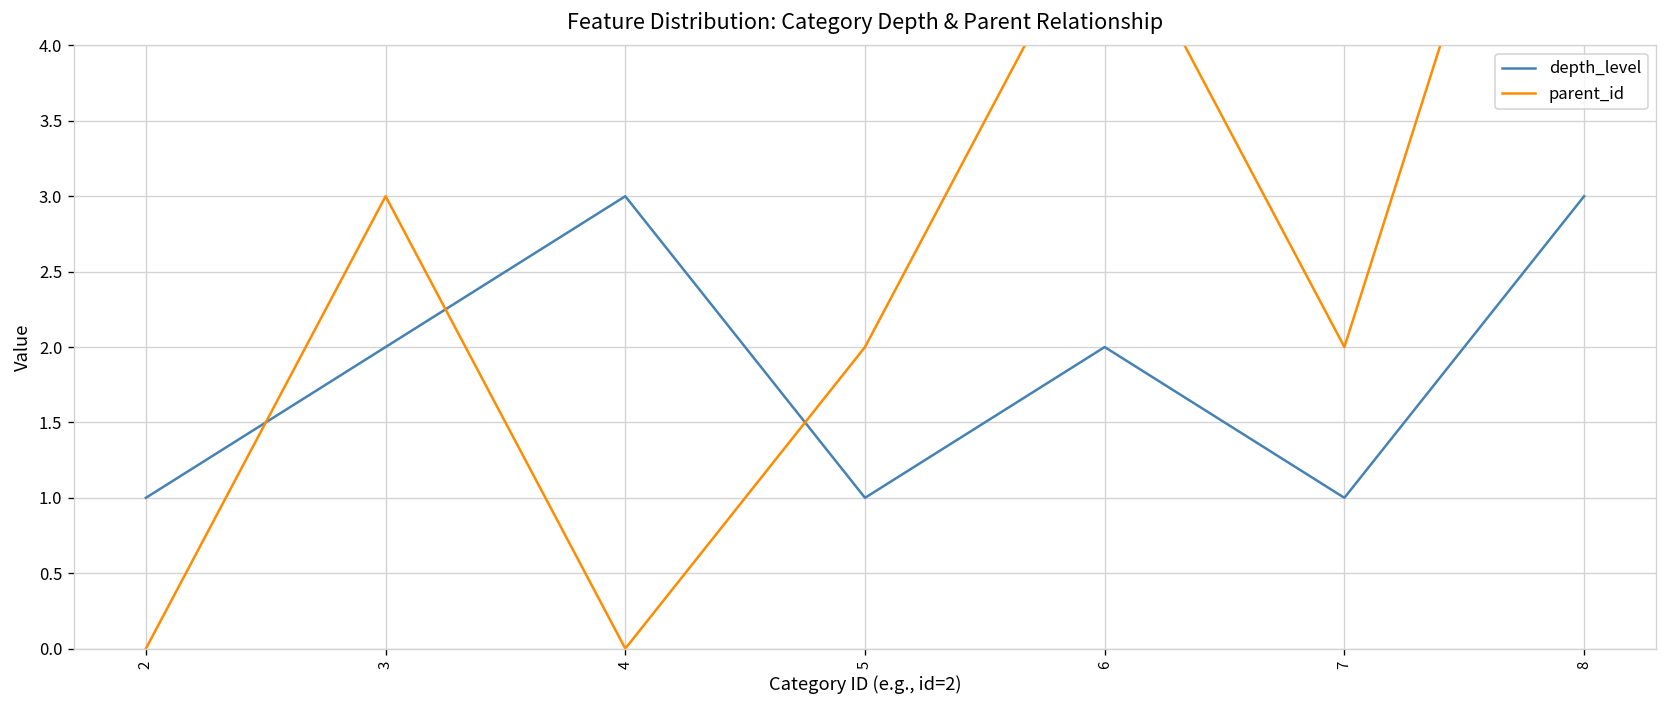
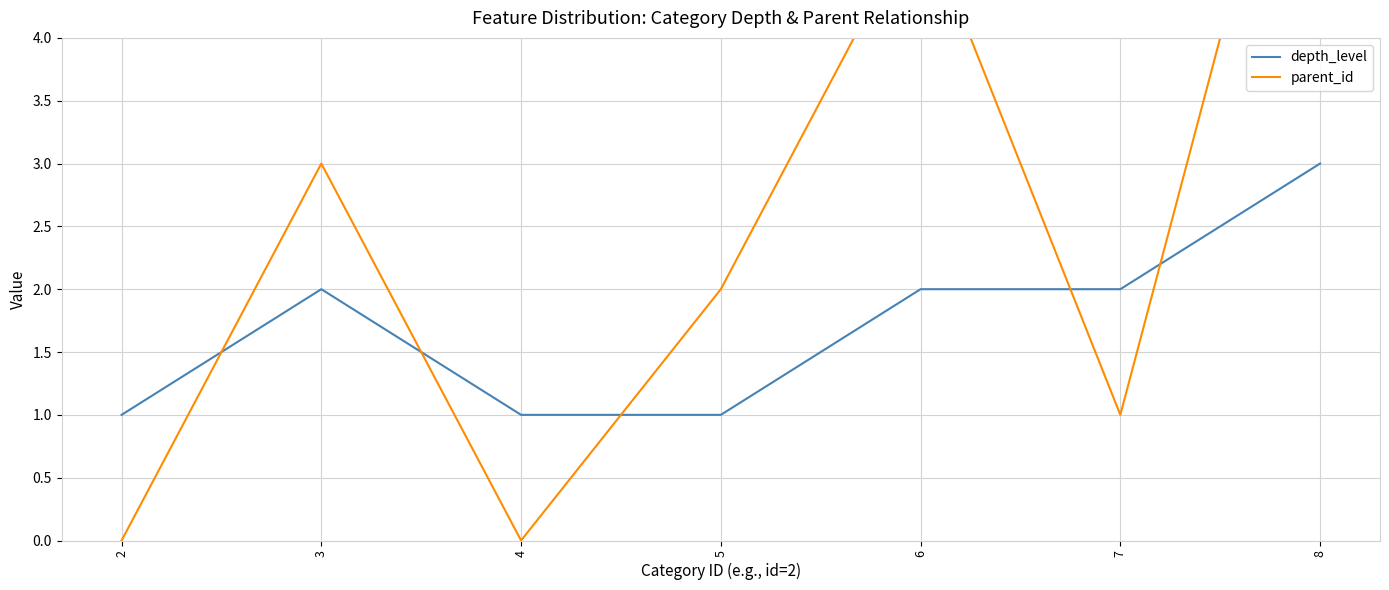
  {
    "depth_level": {
      "2": 1,
      "3": 2,
-     "4": 3,
+     "4": 1,
      "5": 1,
      "6": 2,
-     "7": 1,
+     "7": 2,
      "8": 3
    },
    "parent_id": {
      "2": 0,
      "3": 3,
      "4": 0,
      "5": 2,
-     "7": 2
+     "7": 1
    }
  }
